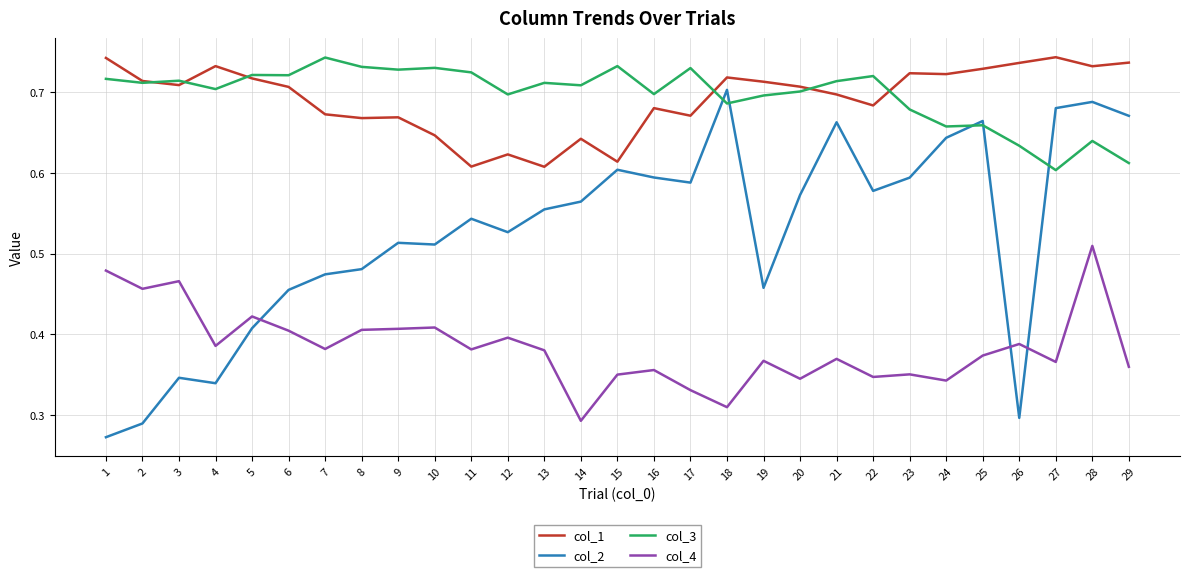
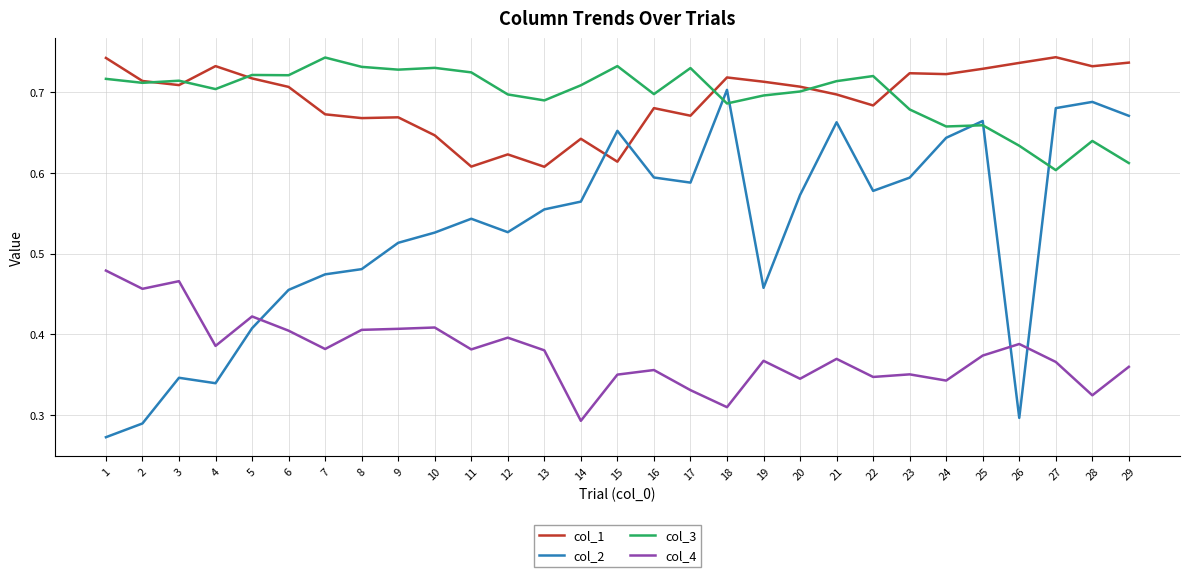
  {
    "col_1": {
      "1": 0.74,
      "3": 0.71,
      "4": 0.73,
      "5": 0.72,
      "6": 0.71,
      "7": 0.67,
      "8": 0.67,
      "9": 0.67,
      "10": 0.65,
      "11": 0.61,
      "12": 0.62,
      "13": 0.61,
      "14": 0.64,
      "15": 0.61,
      "16": 0.68,
      "17": 0.67,
      "18": 0.72,
      "19": 0.71,
      "20": 0.71,
      "21": 0.70,
      "22": 0.68,
      "23": 0.72,
      "24": 0.72,
      "25": 0.73,
      "26": 0.74,
      "27": 0.74,
      "28": 0.73,
      "29": 0.74
    },
    "col_2": {
      "1": 0.27,
      "2": 0.29,
      "3": 0.35,
      "4": 0.34,
      "5": 0.41,
      "6": 0.46,
      "7": 0.47,
      "8": 0.48,
      "9": 0.51,
-     "10": 0.51,
+     "10": 0.53,
      "11": 0.54,
      "12": 0.53,
      "13": 0.55,
      "14": 0.56,
-     "15": 0.60,
+     "15": 0.65,
      "16": 0.59,
      "17": 0.59,
      "18": 0.70,
      "19": 0.46,
      "20": 0.57,
      "21": 0.66,
      "22": 0.58,
      "23": 0.59,
      "24": 0.64,
      "25": 0.66,
      "26": 0.30,
      "27": 0.68,
      "28": 0.69,
      "29": 0.67
    },
    "col_3": {
      "1": 0.72,
      "3": 0.71,
      "4": 0.70,
      "5": 0.72,
      "6": 0.72,
      "7": 0.74,
      "8": 0.73,
      "9": 0.73,
      "10": 0.73,
      "11": 0.72,
      "12": 0.70,
-     "13": 0.71,
+     "13": 0.69,
      "14": 0.71,
      "15": 0.73,
      "16": 0.70,
      "17": 0.73,
      "18": 0.69,
      "19": 0.70,
      "20": 0.70,
      "21": 0.71,
      "22": 0.72,
      "23": 0.68,
      "24": 0.66,
      "25": 0.66,
      "26": 0.63,
      "27": 0.60,
      "28": 0.64,
      "29": 0.61
    },
    "col_4": {
      "1": 0.48,
      "2": 0.46,
      "3": 0.47,
      "4": 0.39,
      "5": 0.42,
      "6": 0.40,
      "7": 0.38,
      "8": 0.41,
      "9": 0.41,
      "10": 0.41,
      "11": 0.38,
      "12": 0.40,
      "13": 0.38,
      "14": 0.29,
      "15": 0.35,
      "16": 0.36,
      "17": 0.33,
      "18": 0.31,
      "19": 0.37,
      "20": 0.34,
      "21": 0.37,
      "22": 0.35,
      "23": 0.35,
      "24": 0.34,
      "25": 0.37,
      "26": 0.39,
      "27": 0.37,
-     "28": 0.51,
+     "28": 0.32,
      "29": 0.36
    }
  }
